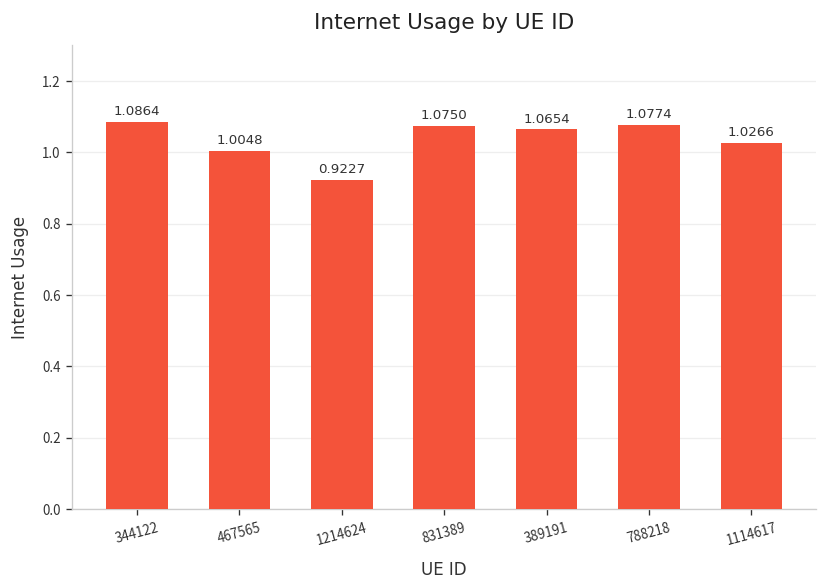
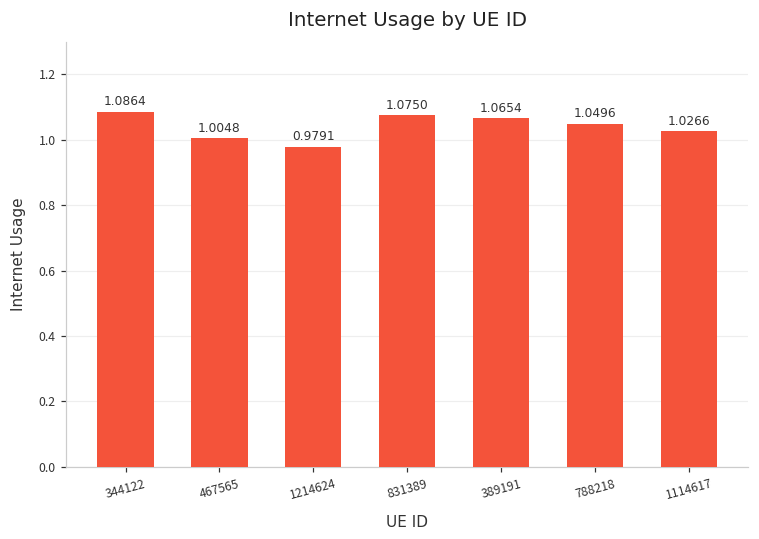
  {
    "344122": 1.0864,
    "467565": 1.0048,
-   "1214624": 0.9227,
+   "1214624": 0.9791,
    "831389": 1.0750,
    "389191": 1.0654,
-   "788218": 1.0774,
+   "788218": 1.0496,
    "1114617": 1.0266
  }
